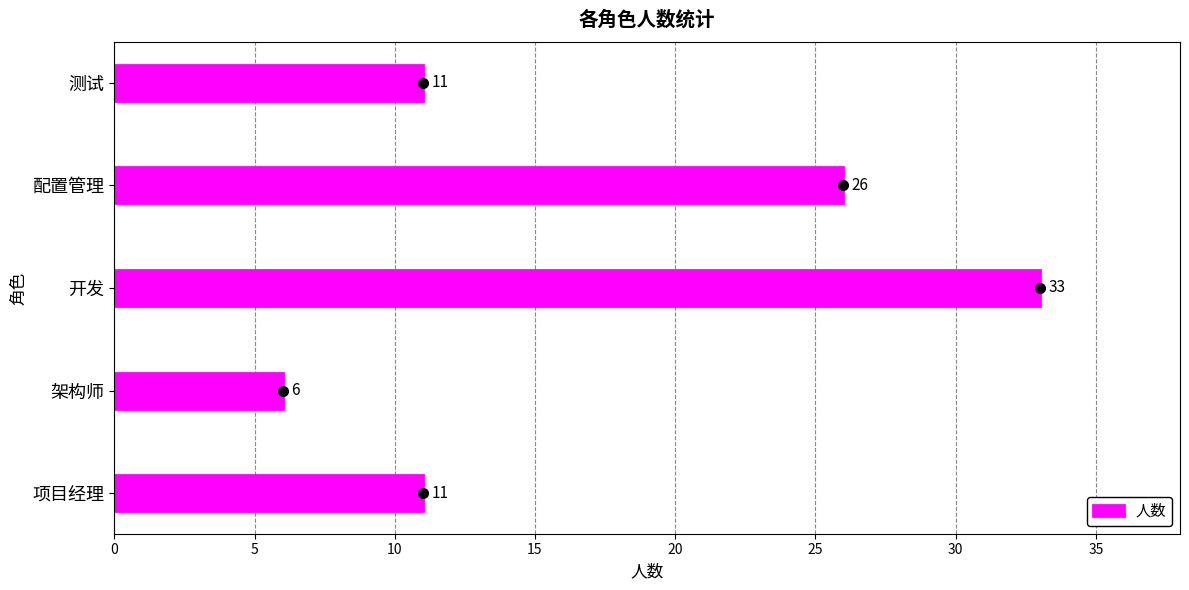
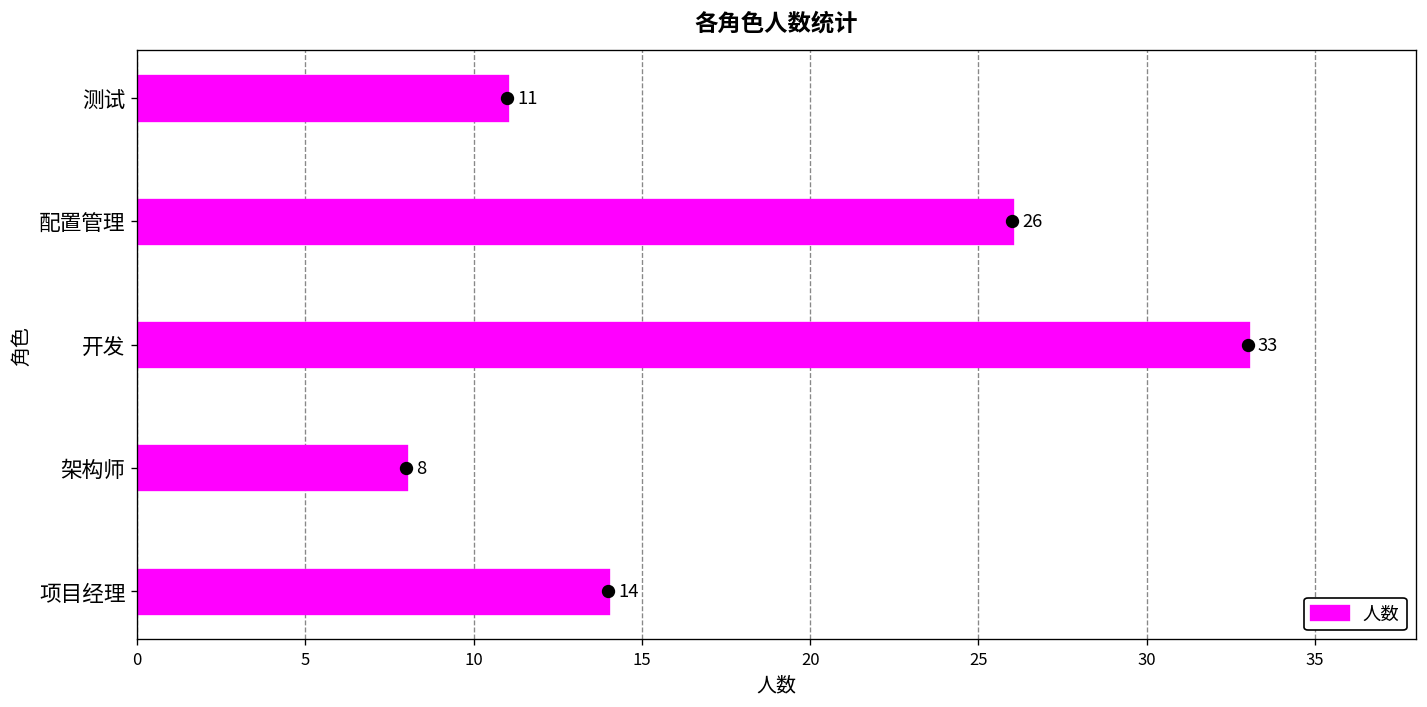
  {
    "人数": {
      "测试": 11,
      "配置管理": 26,
      "开发": 33,
-     "架构师": 6,
-     "项目经理": 11
+     "架构师": 8,
+     "项目经理": 14
    }
  }
